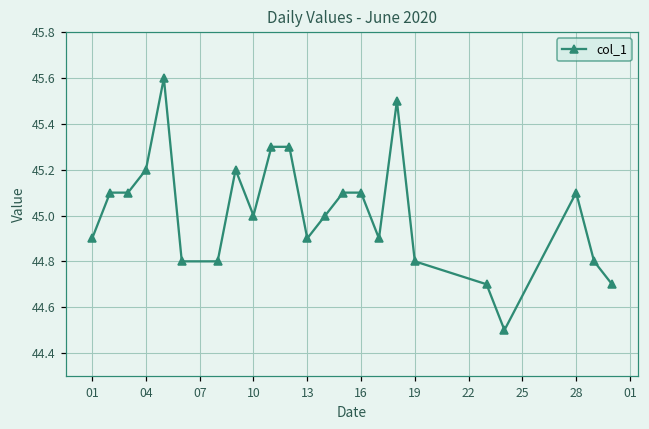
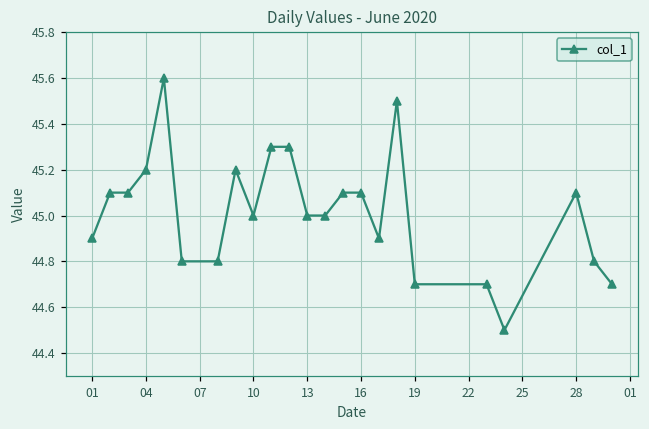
  {
    "01": 44.9,
    "04": 45.2,
    "10": 45.0,
-   "13": 44.9,
+   "13": 45.0,
    "16": 45.1,
-   "19": 44.8,
+   "19": 44.7,
    "28": 45.1
  }
